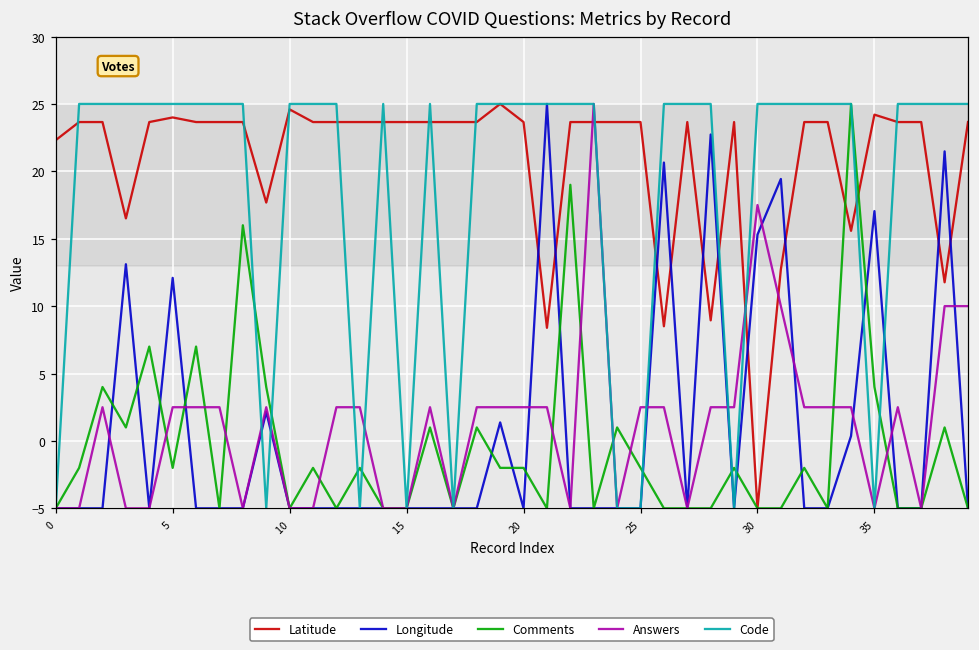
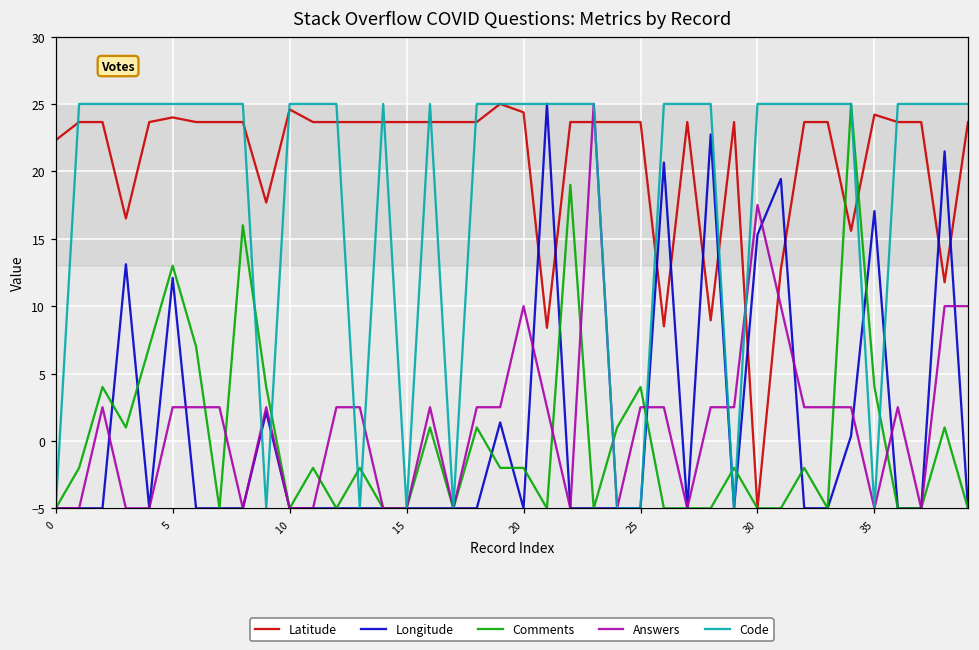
  {
    "Latitude": {
      "0": 22.3,
      "5": 24.0,
      "10": 24.6,
      "15": 23.7,
-     "20": 23.7,
+     "20": 24.4,
      "25": 23.7,
      "35": 24.2
    },
    "Longitude": {
      "5": 12.1,
      "20": -5.0,
      "30": 15.3,
      "35": 17.0
    },
    "Comments": {
-     "5": -2.0,
+     "5": 13.0,
      "20": -2.0,
-     "25": -2.0,
+     "25": 4.0,
      "35": 4.0
    },
    "Answers": {
      "5": 2.5,
-     "20": 2.5,
+     "20": 10.0,
      "25": 2.5,
      "30": 17.5
    },
    "Code": {
      "5": 25.0,
      "10": 25.0,
      "20": 25.0,
      "30": 25.0
    }
  }
